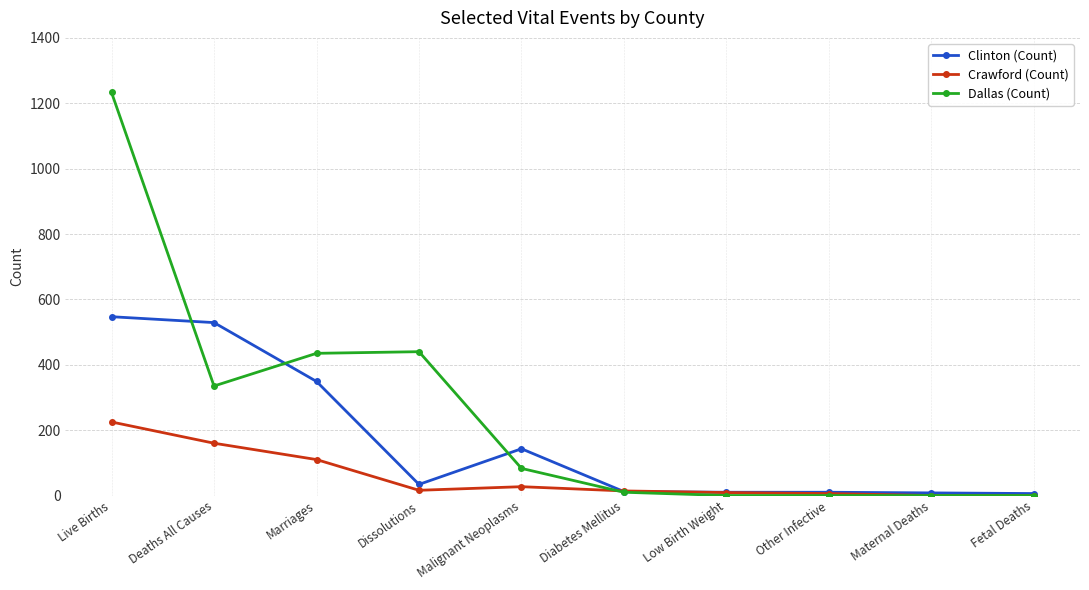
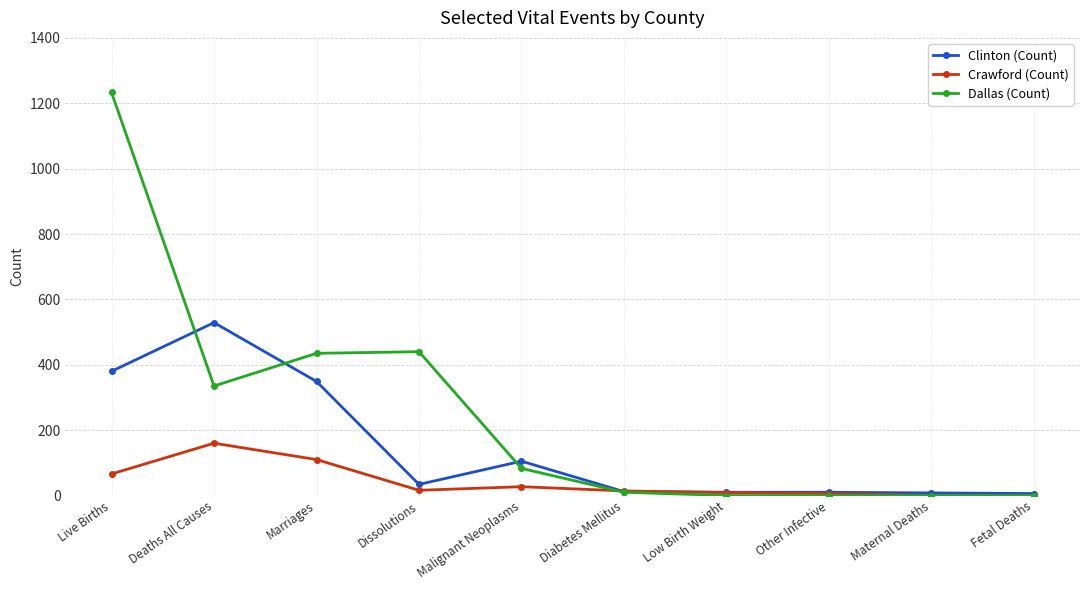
  {
    "Clinton (Count)": {
-     "Live Births": 550,
+     "Live Births": 380,
      "Deaths All Causes": 530,
      "Marriages": 350,
      "Dissolutions": 30,
-     "Malignant Neoplasms": 140,
+     "Malignant Neoplasms": 110,
      "Maternal Deaths": 10
    },
    "Crawford (Count)": {
-     "Live Births": 230,
+     "Live Births": 70,
      "Deaths All Causes": 160,
      "Marriages": 110,
      "Dissolutions": 20,
      "Malignant Neoplasms": 30
    },
    "Dallas (Count)": {
      "Live Births": 1230,
      "Deaths All Causes": 340,
      "Marriages": 440,
      "Dissolutions": 440,
      "Malignant Neoplasms": 80,
      "Low Birth Weight": 0
    }
  }
